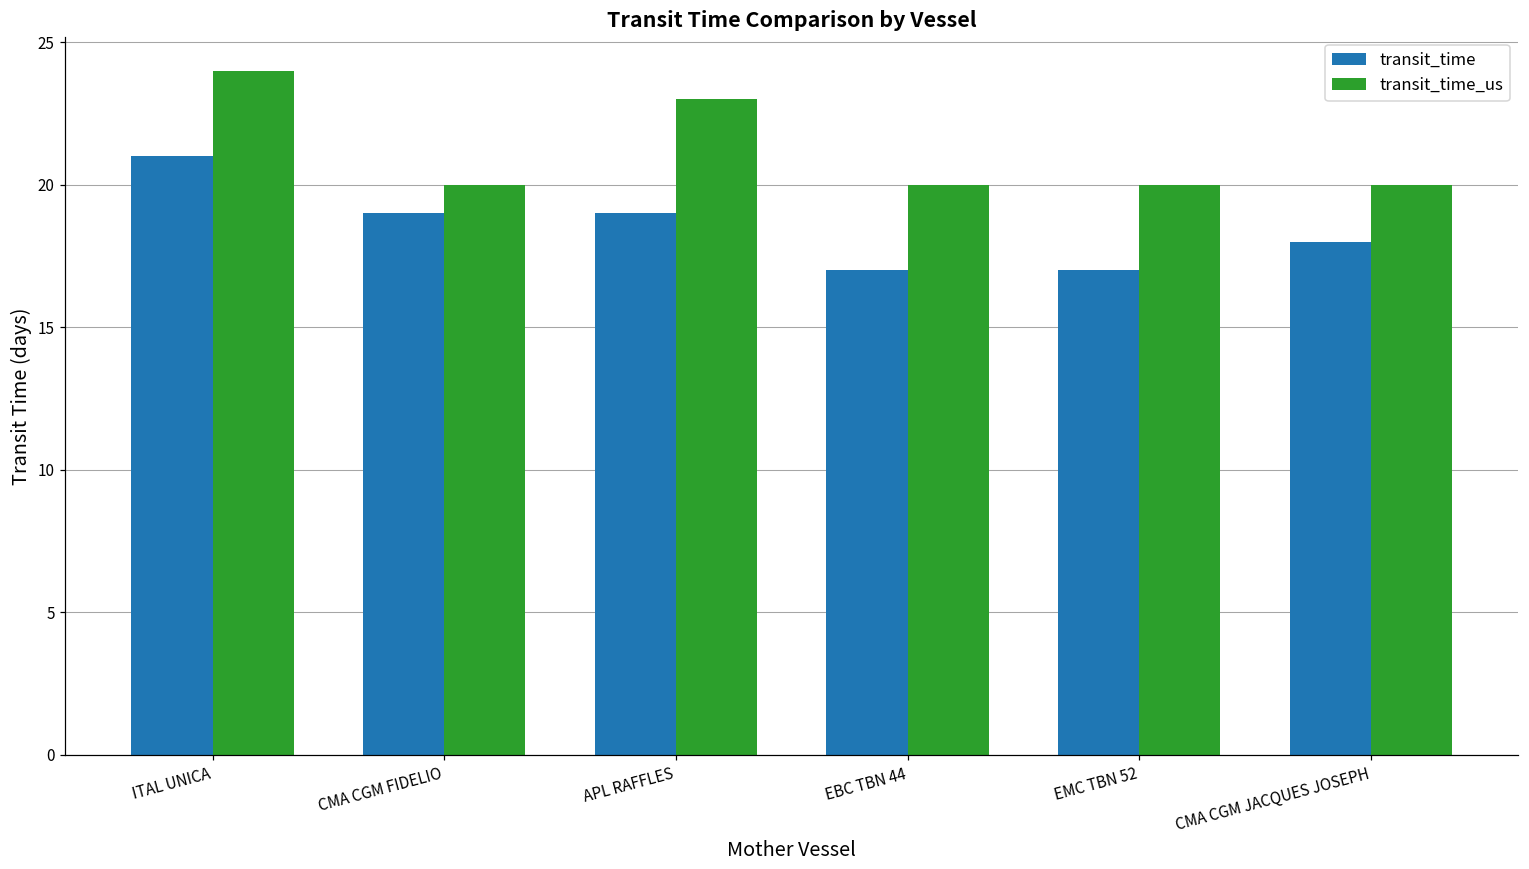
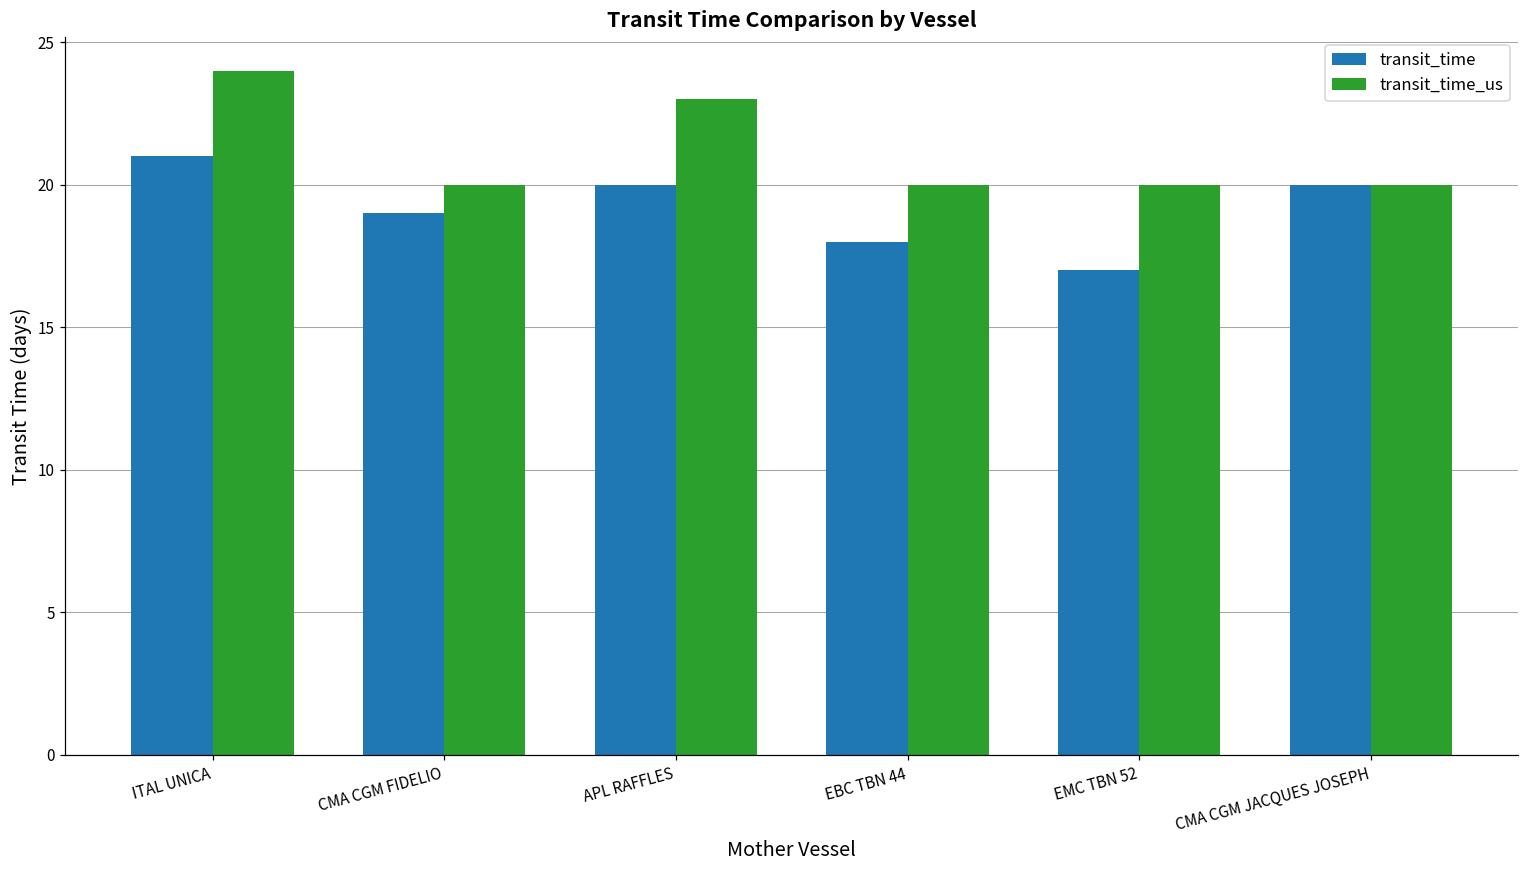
  {
    "transit_time": {
      "ITAL UNICA": 21,
      "CMA CGM FIDELIO": 19,
-     "APL RAFFLES": 19,
-     "EBC TBN 44": 17,
+     "APL RAFFLES": 20,
+     "EBC TBN 44": 18,
      "EMC TBN 52": 17,
-     "CMA CGM JACQUES JOSEPH": 18
+     "CMA CGM JACQUES JOSEPH": 20
    },
    "transit_time_us": {
      "ITAL UNICA": 24,
      "CMA CGM FIDELIO": 20,
      "APL RAFFLES": 23,
      "EBC TBN 44": 20,
      "EMC TBN 52": 20,
      "CMA CGM JACQUES JOSEPH": 20
    }
  }
